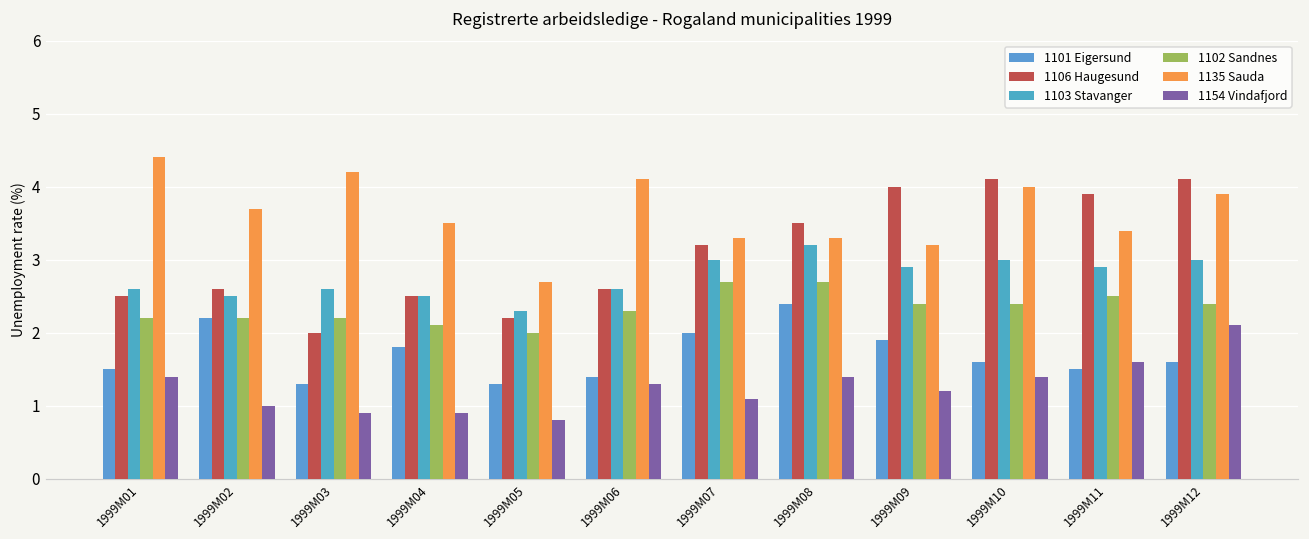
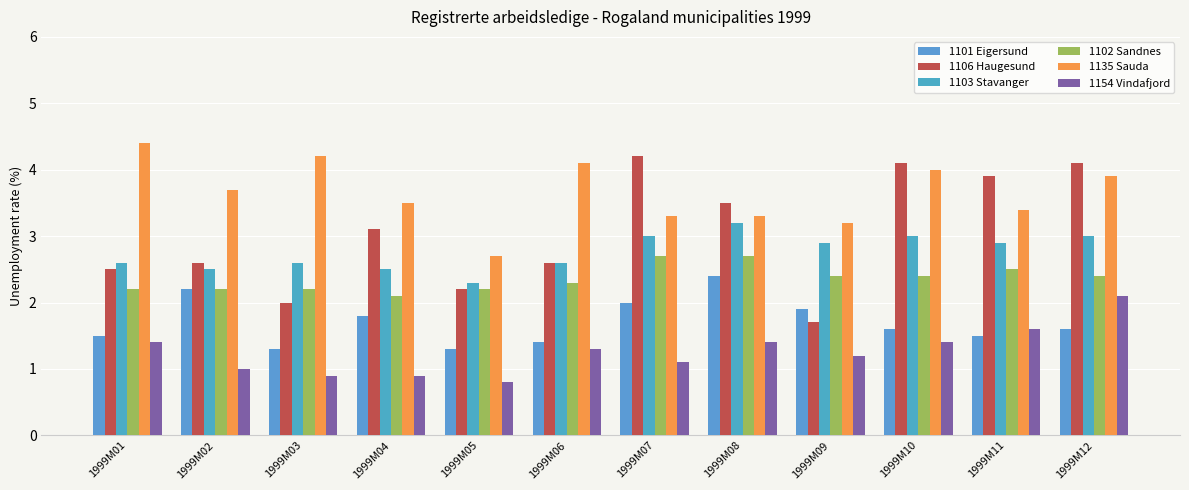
  {
    "1106 Haugesund": {
      "1999M01": 2.5,
      "1999M02": 2.6,
      "1999M03": 2.0,
-     "1999M04": 2.5,
+     "1999M04": 3.1,
      "1999M05": 2.2,
      "1999M06": 2.6,
-     "1999M07": 3.2,
+     "1999M07": 4.2,
      "1999M08": 3.5,
-     "1999M09": 4.0,
+     "1999M09": 1.7,
      "1999M10": 4.1,
      "1999M11": 3.9,
      "1999M12": 4.1
    },
    "1102 Sandnes": {
      "1999M01": 2.2,
      "1999M02": 2.2,
      "1999M03": 2.2,
      "1999M04": 2.1,
-     "1999M05": 2.0,
+     "1999M05": 2.2,
      "1999M06": 2.3,
      "1999M07": 2.7,
      "1999M08": 2.7,
      "1999M09": 2.4,
      "1999M10": 2.4,
      "1999M11": 2.5,
      "1999M12": 2.4
    },
    "1135 Sauda": {
      "1999M01": 4.4,
      "1999M02": 3.7,
      "1999M03": 4.2,
      "1999M04": 3.5,
      "1999M05": 2.7,
      "1999M06": 4.1,
      "1999M07": 3.3,
      "1999M08": 3.3,
      "1999M09": 3.2,
      "1999M10": 4.0,
      "1999M11": 3.4,
      "1999M12": 3.9
    },
    "1154 Vindafjord": {
      "1999M01": 1.4,
      "1999M02": 1.0,
      "1999M03": 0.9,
      "1999M04": 0.9,
      "1999M05": 0.8,
      "1999M06": 1.3,
      "1999M07": 1.1,
      "1999M08": 1.4,
      "1999M09": 1.2,
      "1999M10": 1.4,
      "1999M11": 1.6,
      "1999M12": 2.1
    }
  }
